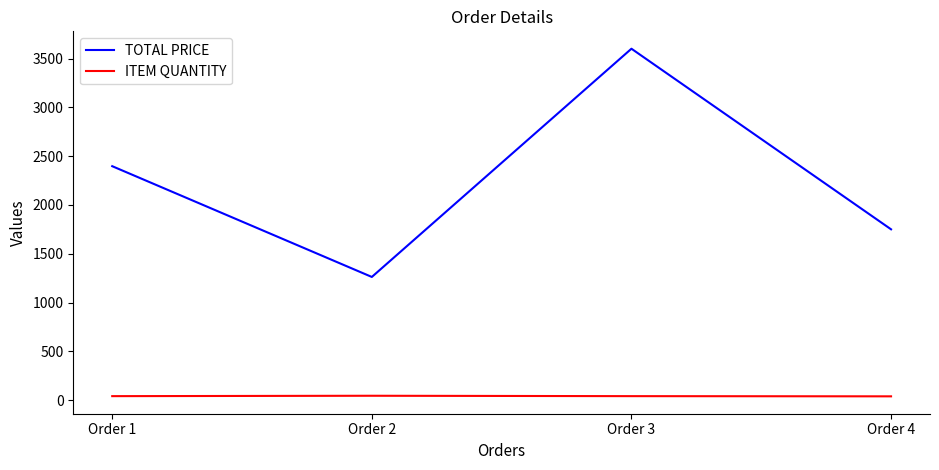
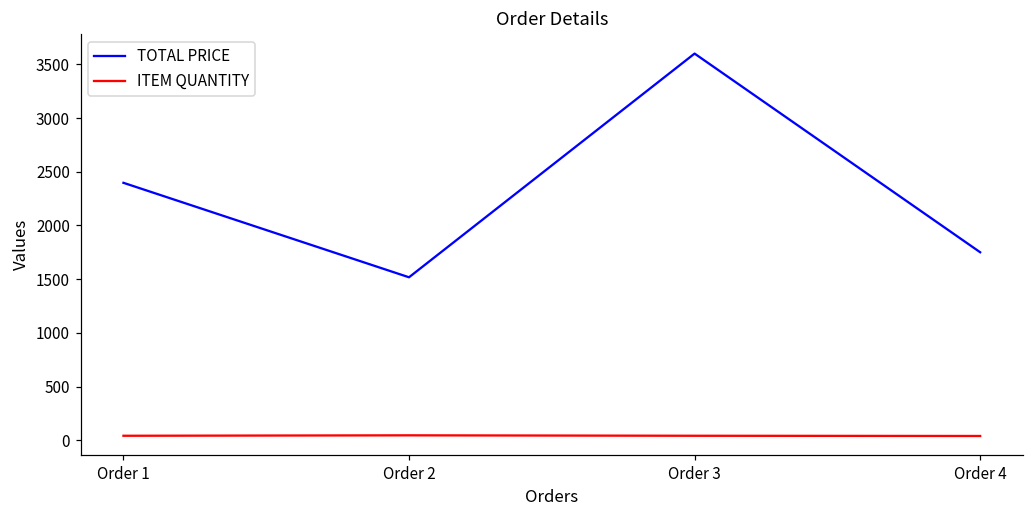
  {
    "TOTAL PRICE": {
      "Order 1": 2400,
-     "Order 2": 1300,
+     "Order 2": 1500,
      "Order 3": 3600,
      "Order 4": 1800
    },
    "ITEM QUANTITY": {
      "Order 1": 0,
      "Order 2": 0,
      "Order 3": 0,
      "Order 4": 0
    }
  }
